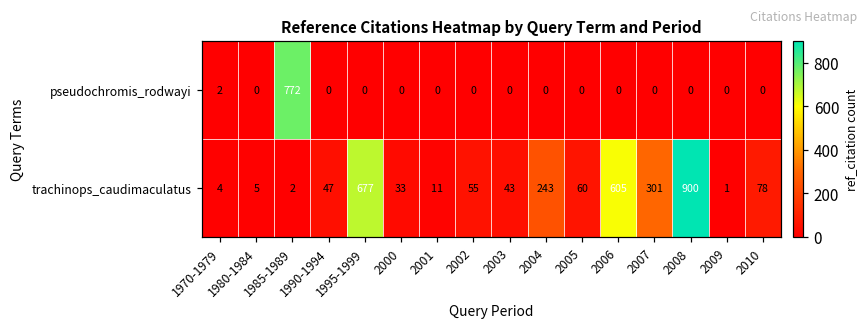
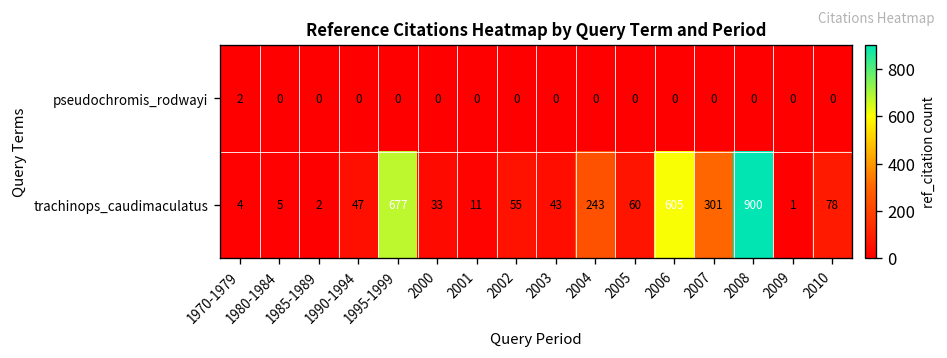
  {
    "pseudochromis_rodwayi": {
      "1970-1979": 2,
      "1980-1984": 0,
-     "1985-1989": 772,
+     "1985-1989": 0,
      "1990-1994": 0,
      "1995-1999": 0,
      "2000": 0,
      "2001": 0,
      "2002": 0,
      "2003": 0,
      "2004": 0,
      "2005": 0,
      "2006": 0,
      "2007": 0,
      "2008": 0,
      "2009": 0,
      "2010": 0
    },
    "trachinops_caudimaculatus": {
      "1970-1979": 4,
      "1980-1984": 5,
      "1985-1989": 2,
      "1990-1994": 47,
      "1995-1999": 677,
      "2000": 33,
      "2001": 11,
      "2002": 55,
      "2003": 43,
      "2004": 243,
      "2005": 60,
      "2006": 605,
      "2007": 301,
      "2008": 900,
      "2009": 1,
      "2010": 78
    }
  }
